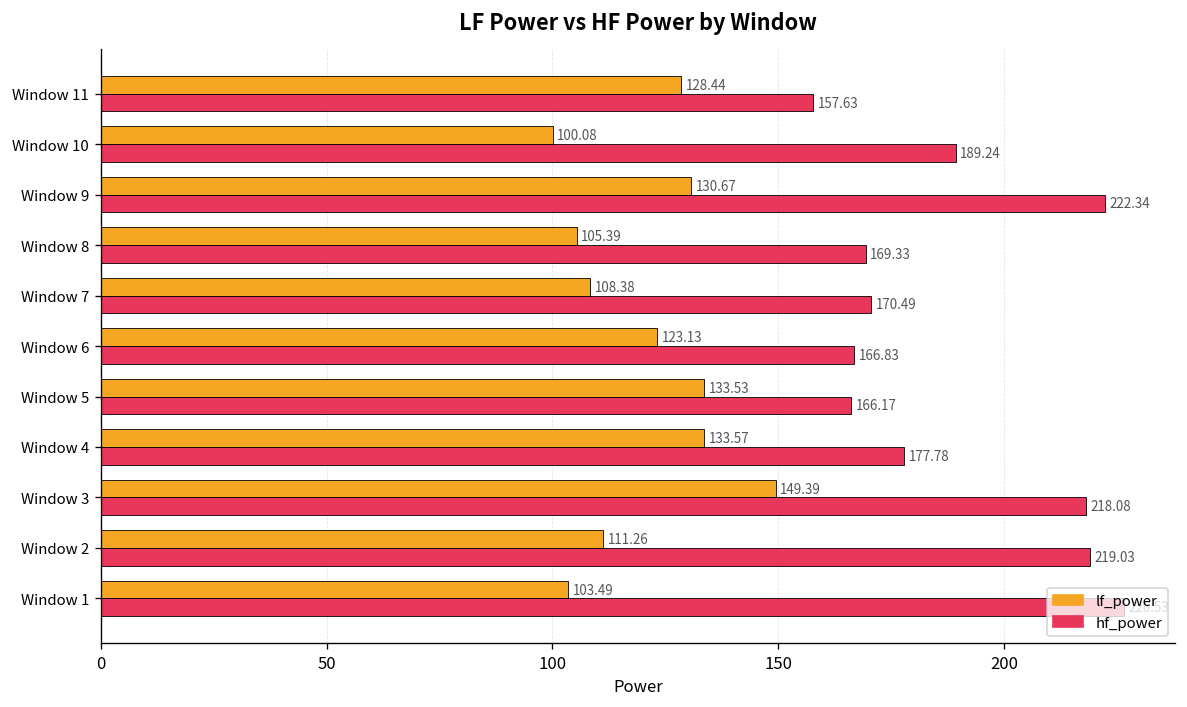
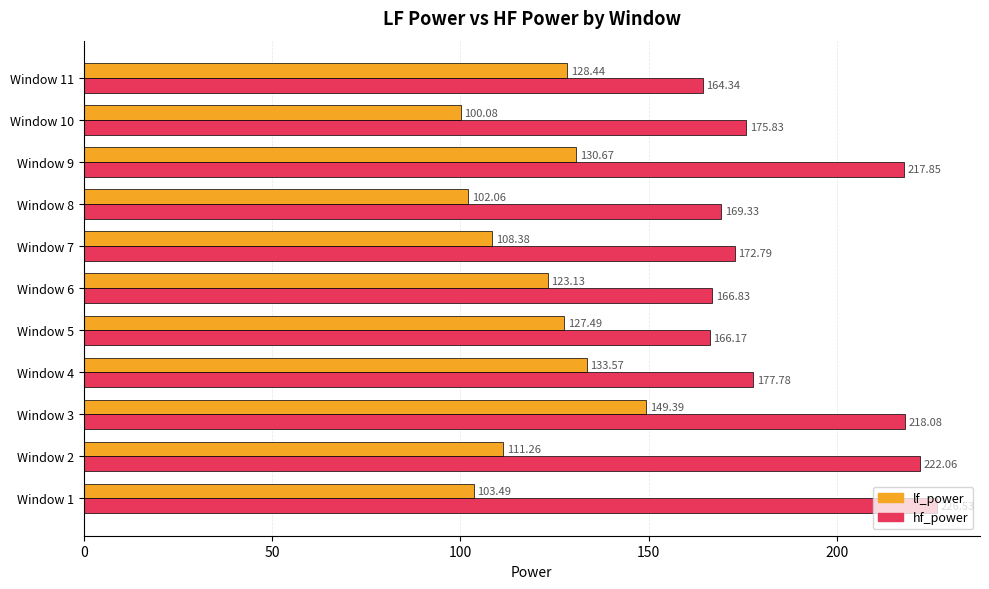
  {
    "lf_power": {
      "Window 11": 128.44,
      "Window 10": 100.08,
      "Window 9": 130.67,
-     "Window 8": 105.39,
+     "Window 8": 102.06,
      "Window 7": 108.38,
      "Window 6": 123.13,
-     "Window 5": 133.53,
+     "Window 5": 127.49,
      "Window 4": 133.57,
      "Window 3": 149.39,
      "Window 2": 111.26,
      "Window 1": 103.49
    },
    "hf_power": {
-     "Window 11": 157.63,
-     "Window 10": 189.24,
-     "Window 9": 222.34,
+     "Window 11": 164.34,
+     "Window 10": 175.83,
+     "Window 9": 217.85,
      "Window 8": 169.33,
-     "Window 7": 170.49,
+     "Window 7": 172.79,
      "Window 6": 166.83,
      "Window 5": 166.17,
      "Window 4": 177.78,
      "Window 3": 218.08,
-     "Window 2": 219.03
+     "Window 2": 222.06
    }
  }
